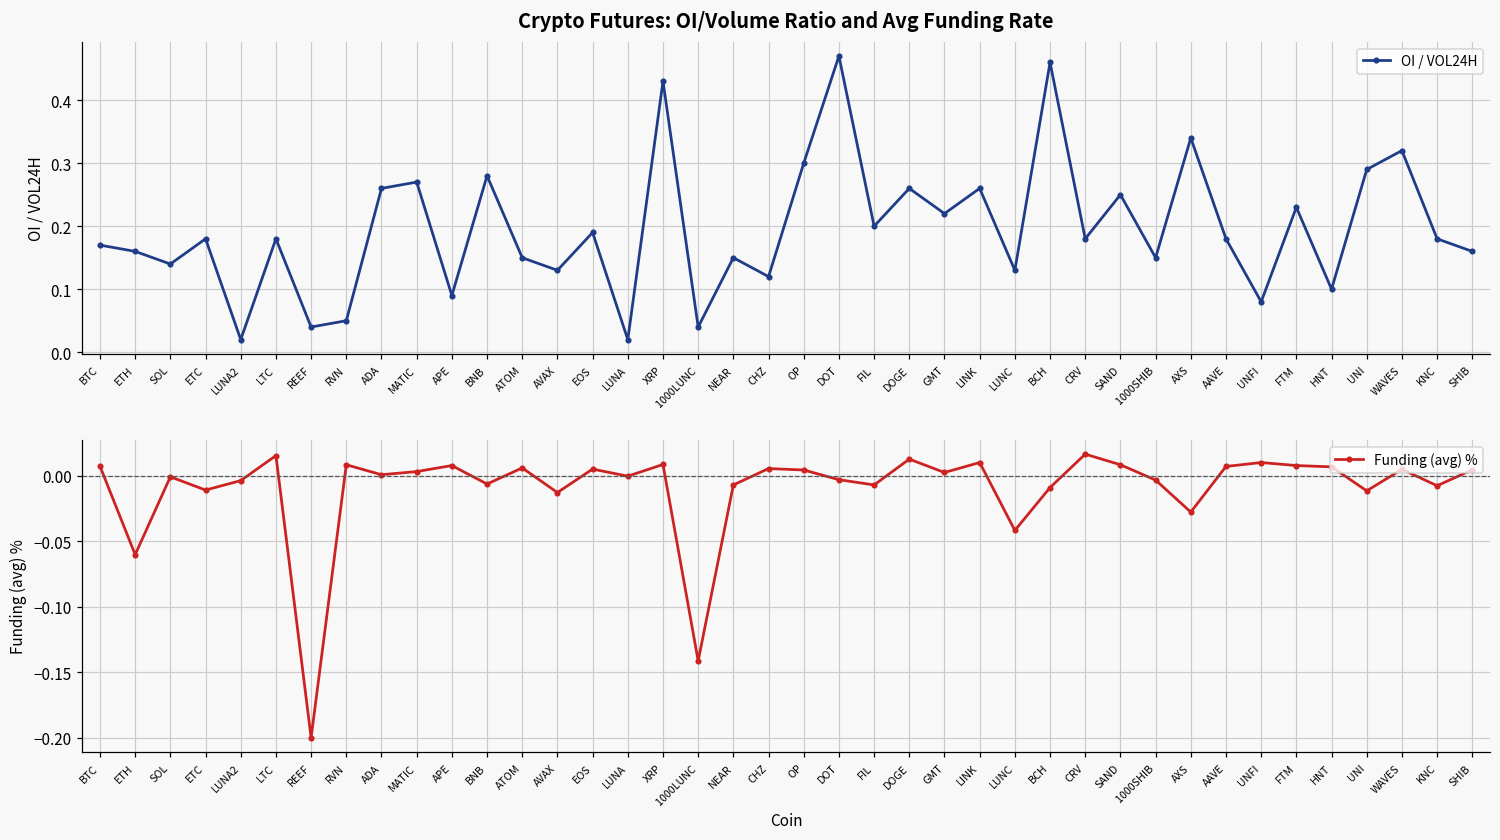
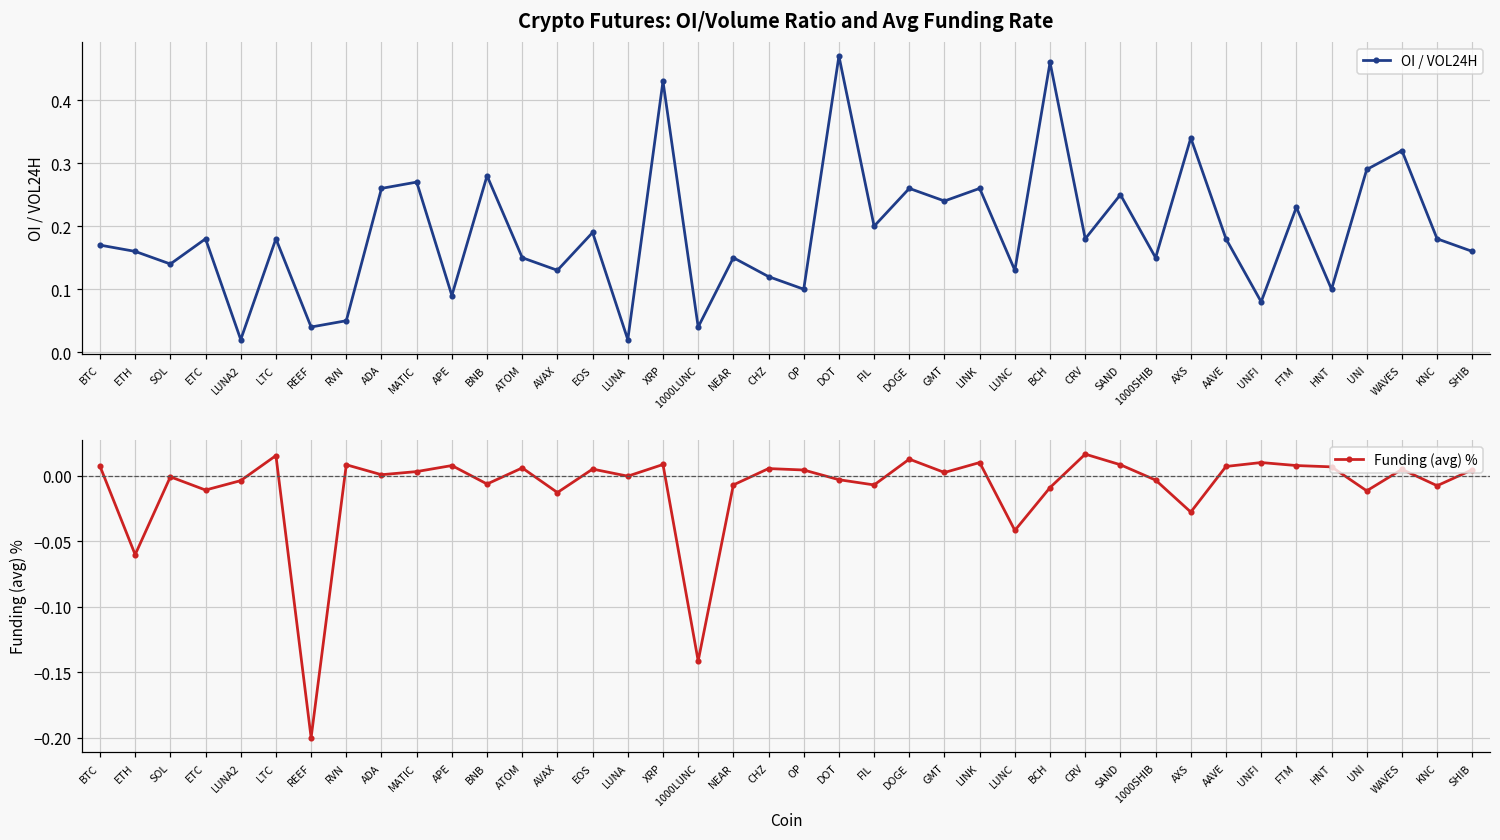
  {
    "Crypto Futures: OI/Volume Ratio and Avg Funding Rate": {
      "BTC": 0.17,
      "ETH": 0.16,
      "SOL": 0.14,
      "ETC": 0.18,
      "LUNA2": 0.02,
      "LTC": 0.18,
      "REEF": 0.04,
      "RVN": 0.05,
      "ADA": 0.26,
      "MATIC": 0.27,
      "APE": 0.09,
      "BNB": 0.28,
      "ATOM": 0.15,
      "AVAX": 0.13,
      "EOS": 0.19,
      "LUNA": 0.02,
      "XRP": 0.43,
      "1000LUNC": 0.04,
      "NEAR": 0.15,
      "CHZ": 0.12,
-     "OP": 0.3,
+     "OP": 0.1,
      "DOT": 0.47,
      "FIL": 0.20,
      "DOGE": 0.26,
-     "GMT": 0.22,
+     "GMT": 0.24,
      "LINK": 0.26,
      "LUNC": 0.13,
      "BCH": 0.46,
      "CRV": 0.18,
      "SAND": 0.25,
      "1000SHIB": 0.15,
      "AXS": 0.34,
      "AAVE": 0.18,
      "UNFI": 0.08,
      "FTM": 0.23,
      "HNT": 0.10,
      "UNI": 0.29,
      "WAVES": 0.32,
      "KNC": 0.18,
      "SHIB": 0.16
    }
  }
